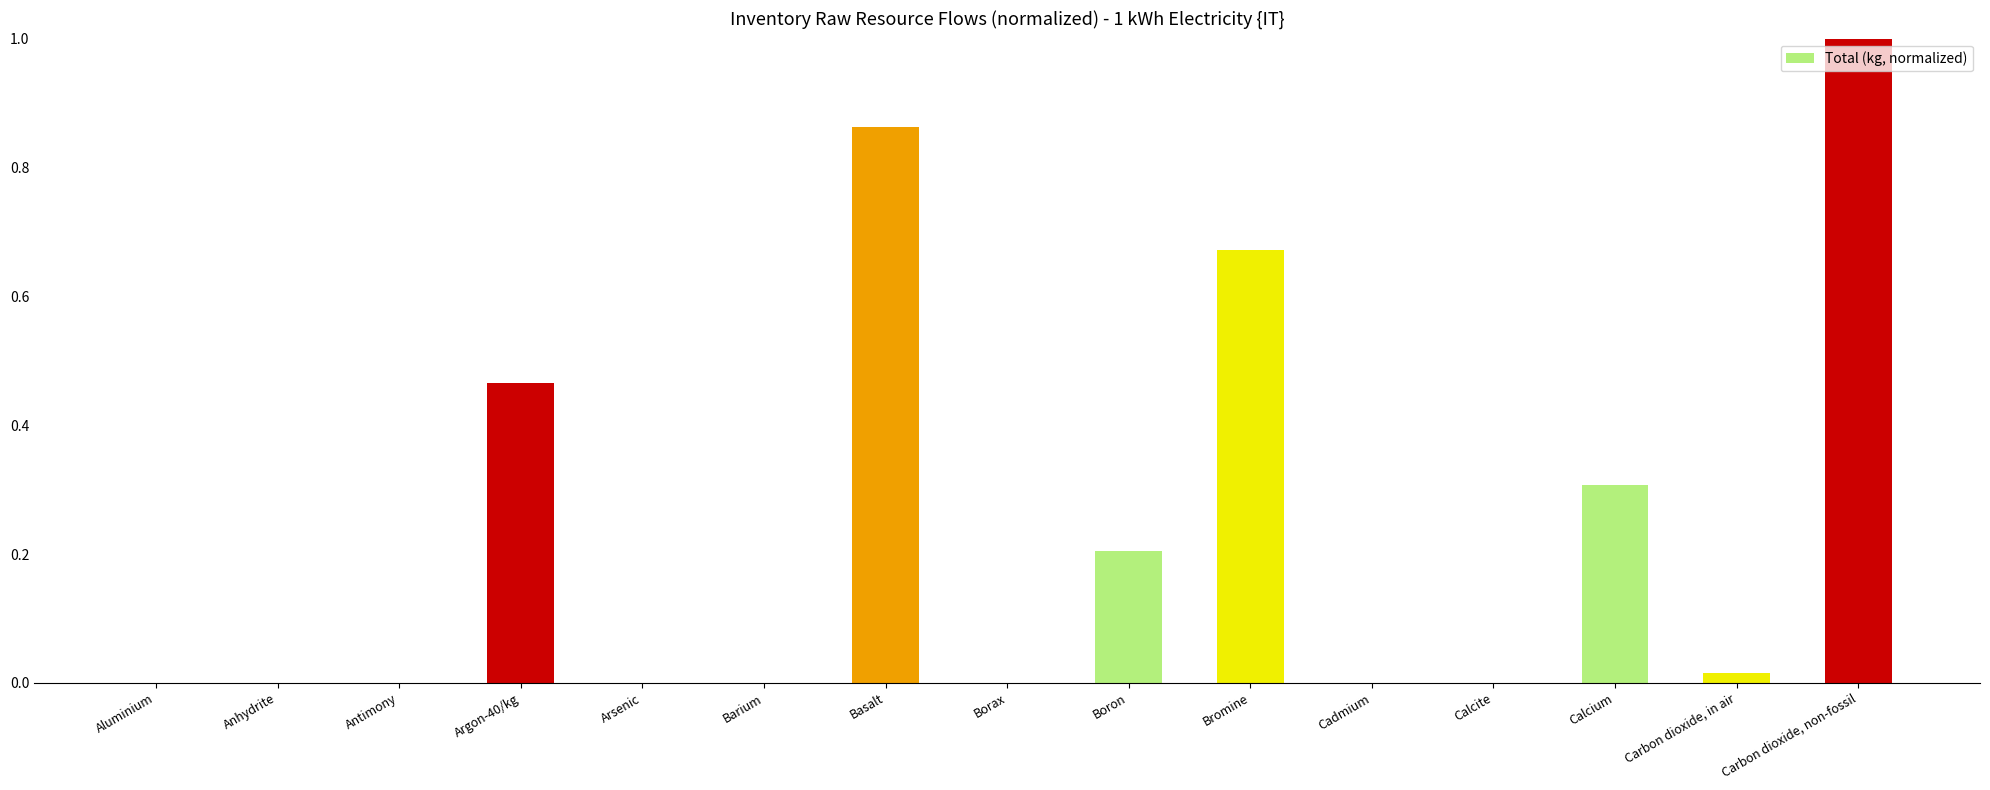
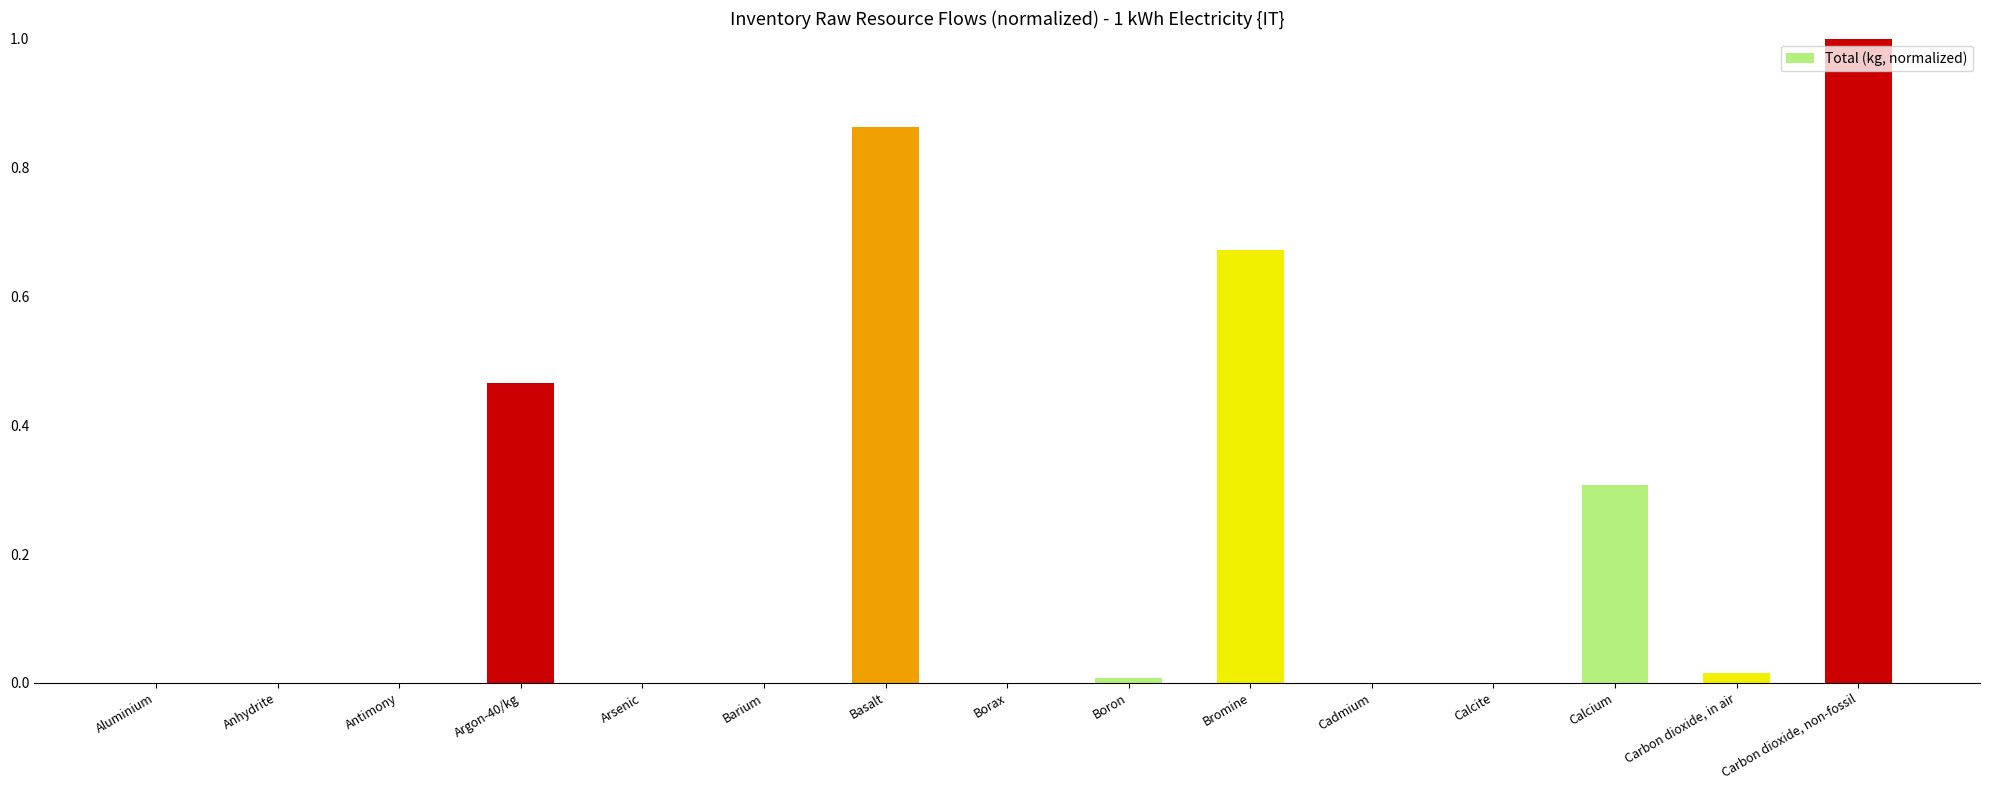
  {
    "Argon-40/kg": 0.47,
    "Basalt": 0.86,
-   "Boron": 0.21,
+   "Boron": 0.01,
    "Bromine": 0.67,
    "Calcium": 0.31,
    "Carbon dioxide, in air": 0.01,
    "Carbon dioxide, non-fossil": 1.00
  }
